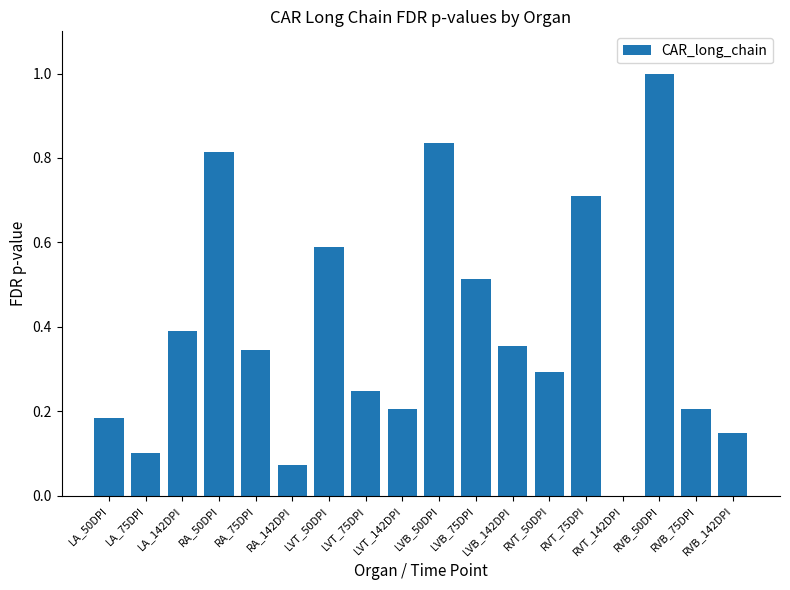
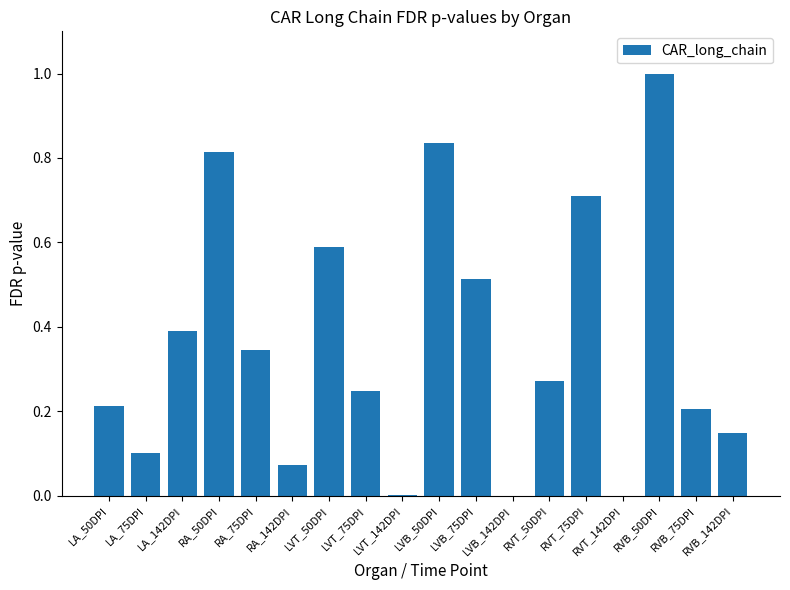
  {
-   "LA_50DPI": 0.19,
+   "LA_50DPI": 0.21,
    "LA_75DPI": 0.10,
    "LA_142DPI": 0.39,
    "RA_50DPI": 0.81,
    "RA_75DPI": 0.35,
    "RA_142DPI": 0.07,
    "LVT_50DPI": 0.59,
    "LVT_75DPI": 0.25,
-   "LVT_142DPI": 0.21,
+   "LVT_142DPI": 0.00,
    "LVB_50DPI": 0.84,
    "LVB_75DPI": 0.51,
-   "LVB_142DPI": 0.36,
-   "RVT_50DPI": 0.29,
+   "LVB_142DPI": 0.00,
+   "RVT_50DPI": 0.27,
    "RVT_75DPI": 0.71,
    "RVB_50DPI": 1.00,
    "RVB_75DPI": 0.20,
    "RVB_142DPI": 0.15
  }
